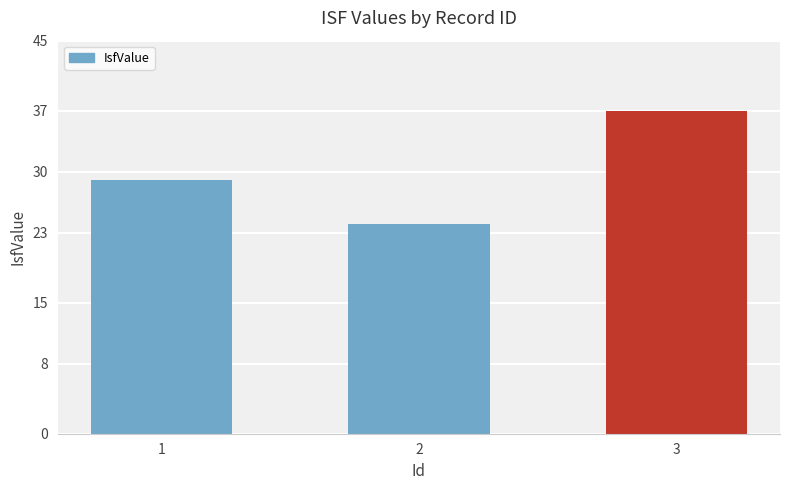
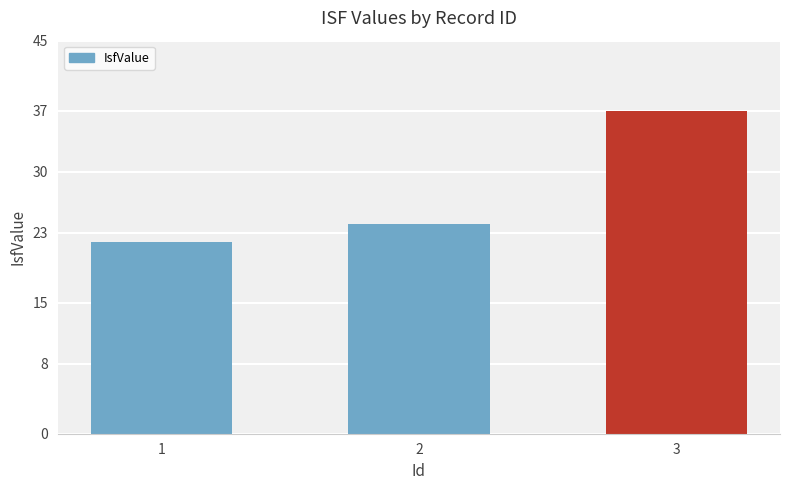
  {
-   "1": 29,
+   "1": 22,
    "2": 24,
    "3": 37
  }
